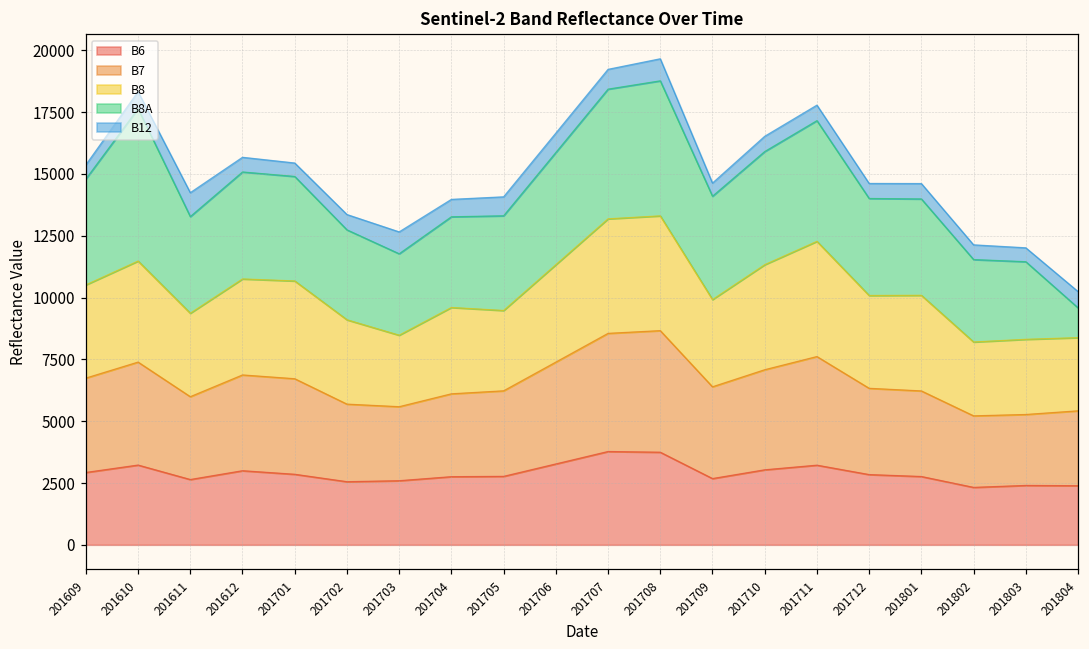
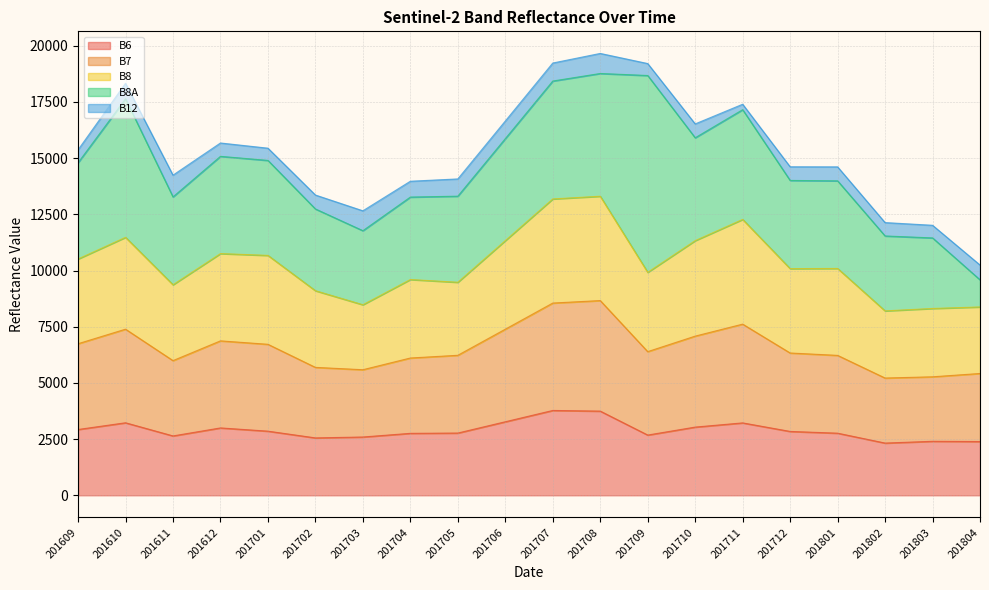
  {
    "B8A": {
      "201609": 4300,
      "201611": 3900,
      "201612": 4300,
      "201701": 4200,
      "201702": 3600,
      "201703": 3300,
      "201704": 3700,
      "201705": 3800,
      "201706": 4500,
      "201707": 5200,
      "201708": 5500,
-     "201709": 4200,
+     "201709": 8800,
      "201710": 4600,
      "201711": 4900,
      "201712": 3900,
      "201801": 3900,
      "201802": 3300,
      "201803": 3100,
      "201804": 1200
    },
    "B12": {
      "201609": 600,
      "201611": 1000,
      "201612": 600,
      "201701": 500,
      "201702": 600,
      "201703": 900,
      "201704": 700,
      "201705": 800,
      "201706": 800,
      "201707": 800,
      "201708": 900,
      "201709": 500,
      "201710": 600,
-     "201711": 600,
+     "201711": 200,
      "201712": 600,
      "201801": 600,
      "201802": 600,
      "201803": 600,
      "201804": 700
    }
  }
